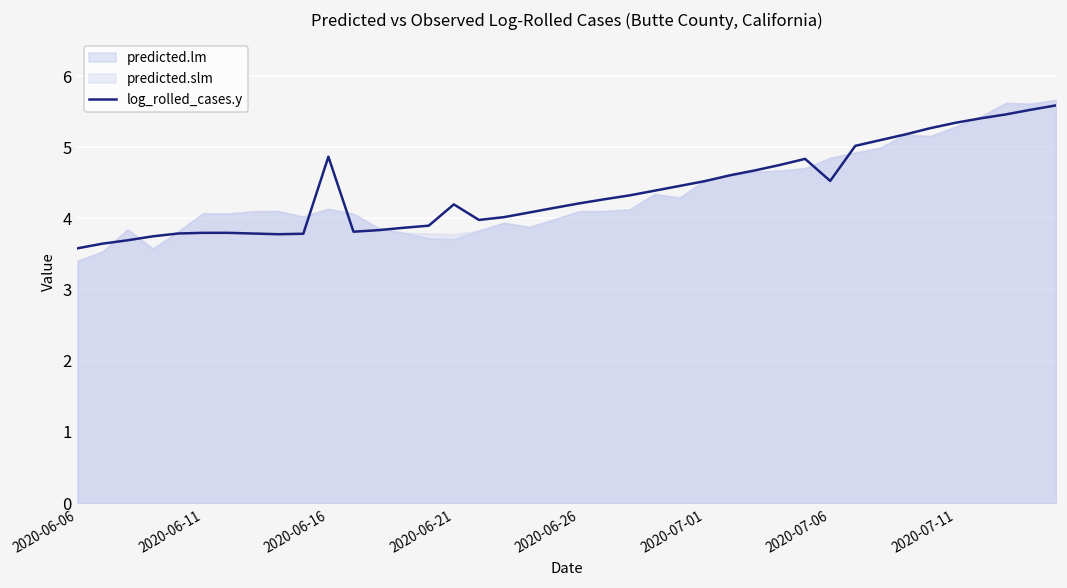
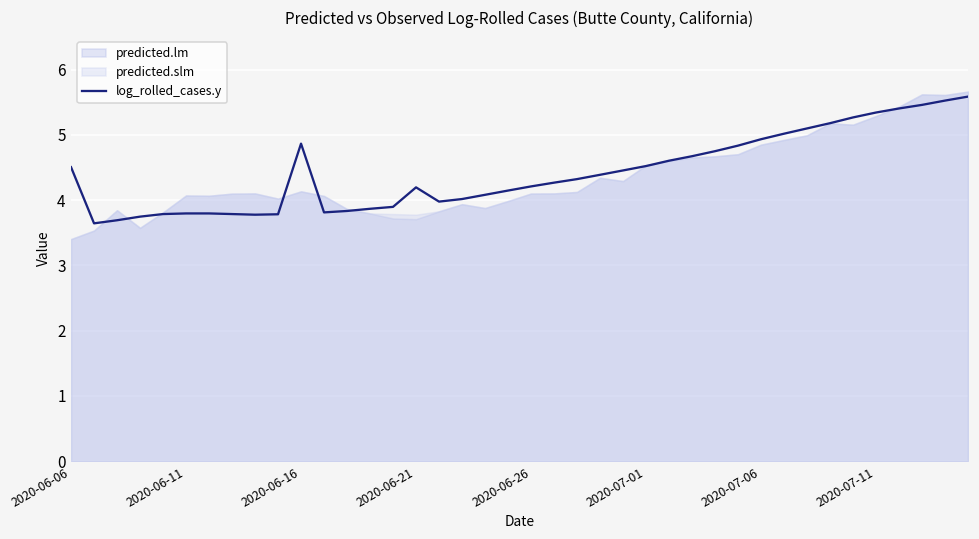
  {
    "log_rolled_cases.y": {
-     "2020-06-06": 3.6,
+     "2020-06-06": 4.5,
      "2020-06-11": 3.8,
      "2020-06-16": 4.9,
      "2020-06-21": 4.2,
      "2020-06-26": 4.2,
-     "2020-07-06": 4.5,
+     "2020-07-06": 4.9,
      "2020-07-11": 5.3
    }
  }
